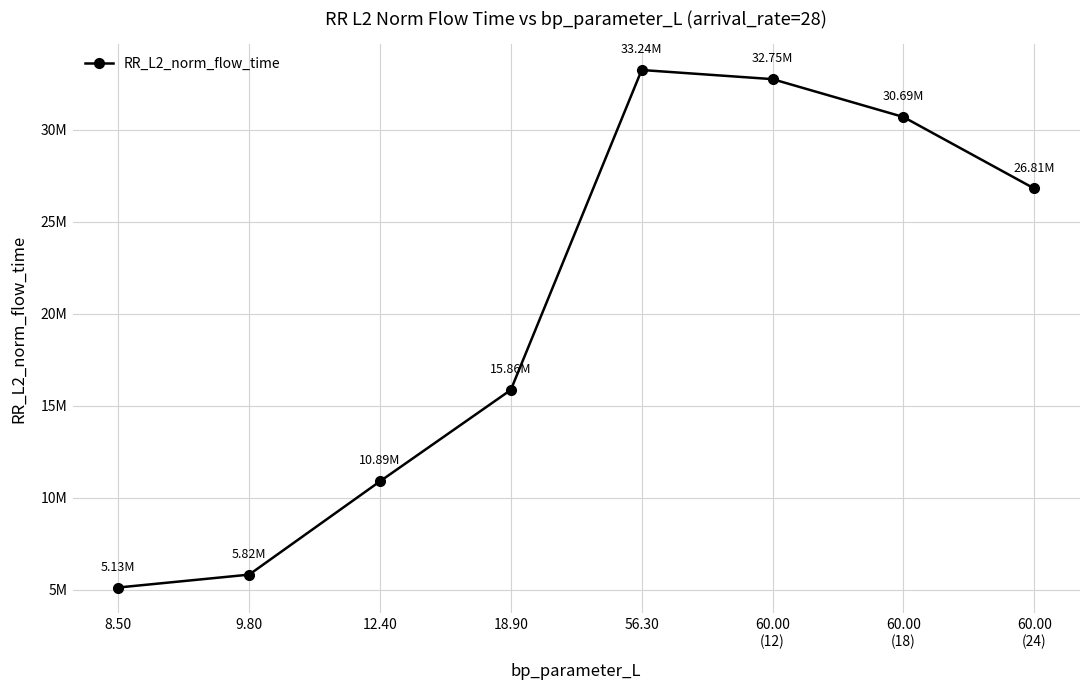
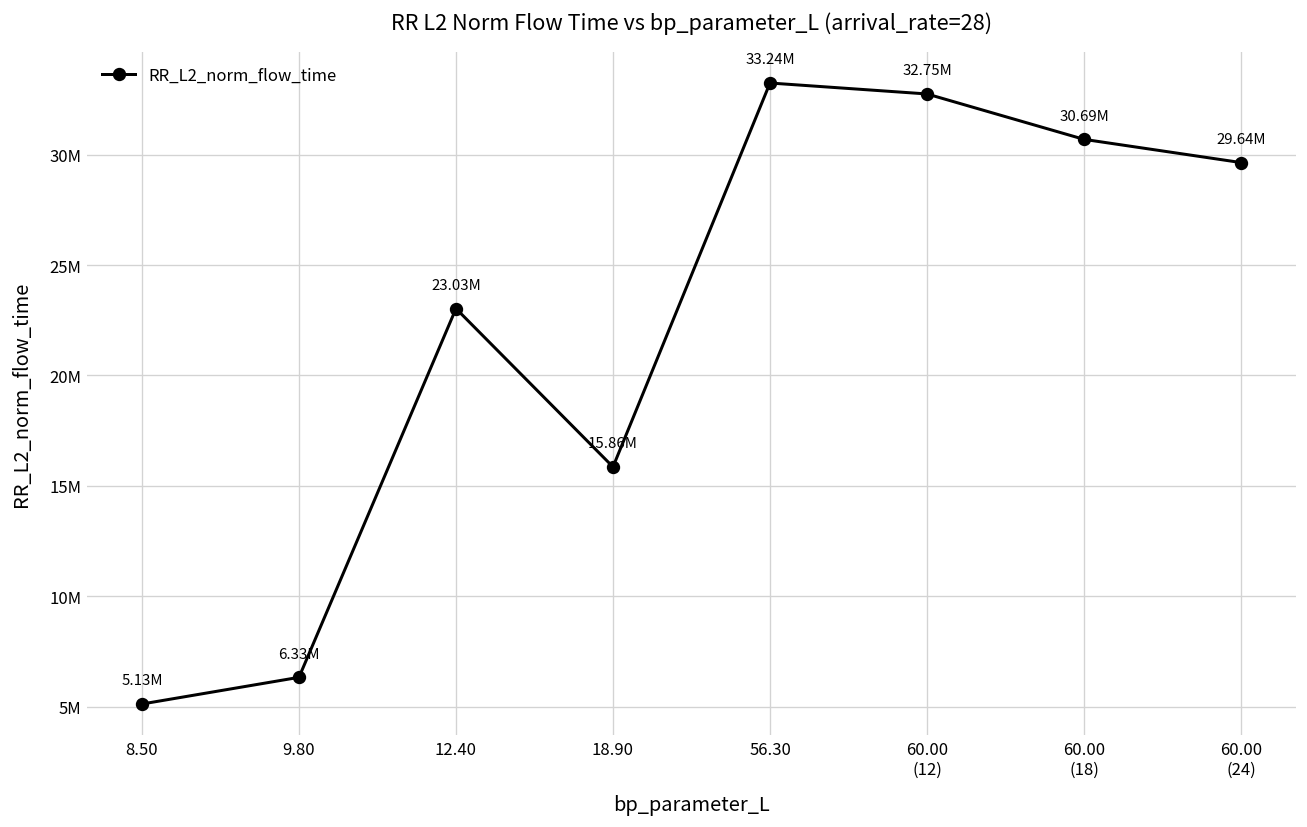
  {
    "8.50": "5.13M",
-   "9.80": "5.82M",
-   "12.40": "10.89M",
+   "9.80": "6.33M",
+   "12.40": "23.03M",
    "18.90": "15.86M",
    "56.30": "33.24M",
    "60.00 (12)": "32.75M",
    "60.00 (18)": "30.69M",
-   "60.00 (24)": "26.81M"
+   "60.00 (24)": "29.64M"
  }
